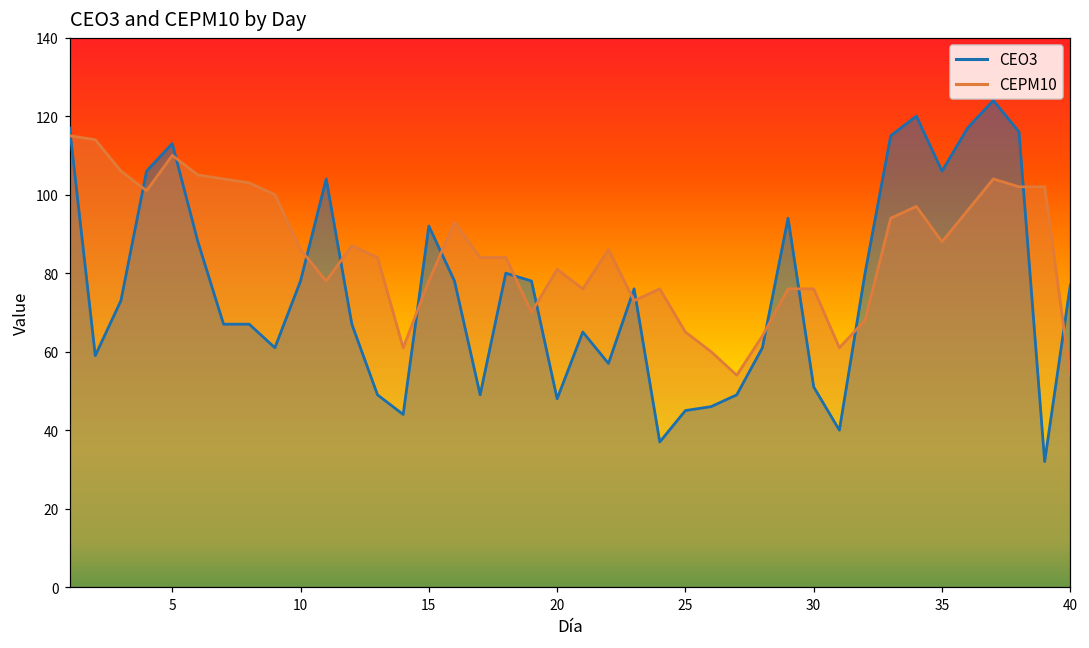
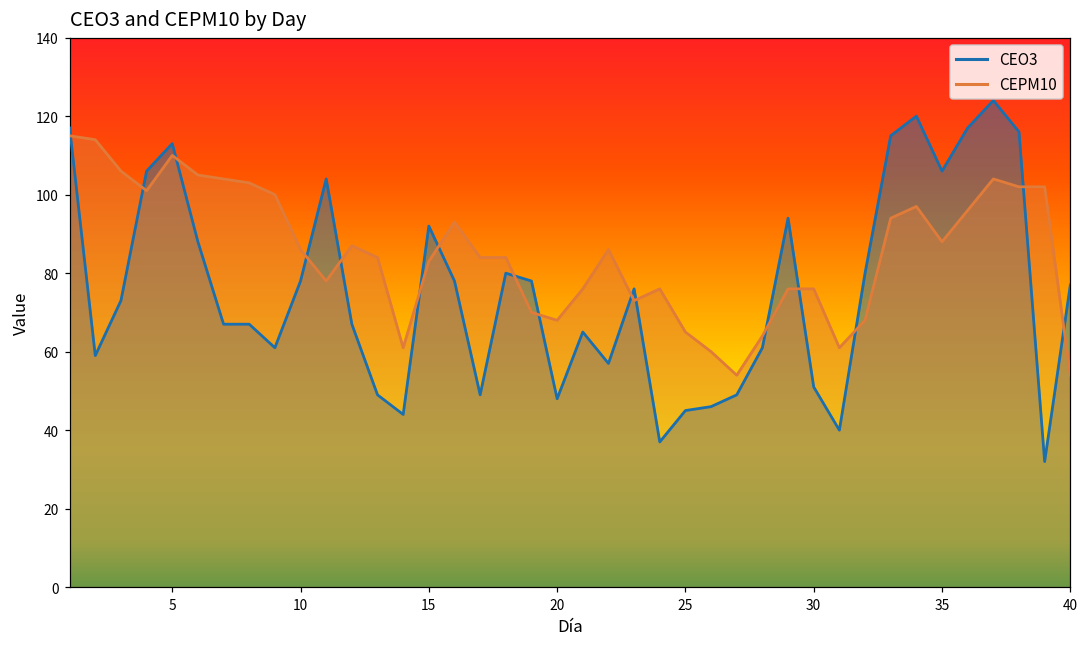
  {
    "CEO3": {
      "5": 113,
      "10": 78,
      "15": 92,
      "20": 48,
      "25": 45,
      "30": 51,
      "35": 106,
      "40": 77
    },
    "CEPM10": {
      "5": 110,
      "10": 86,
-     "15": 78,
-     "20": 81,
+     "15": 83,
+     "20": 68,
      "25": 65,
      "30": 76,
      "35": 88,
      "40": 54
    }
  }
